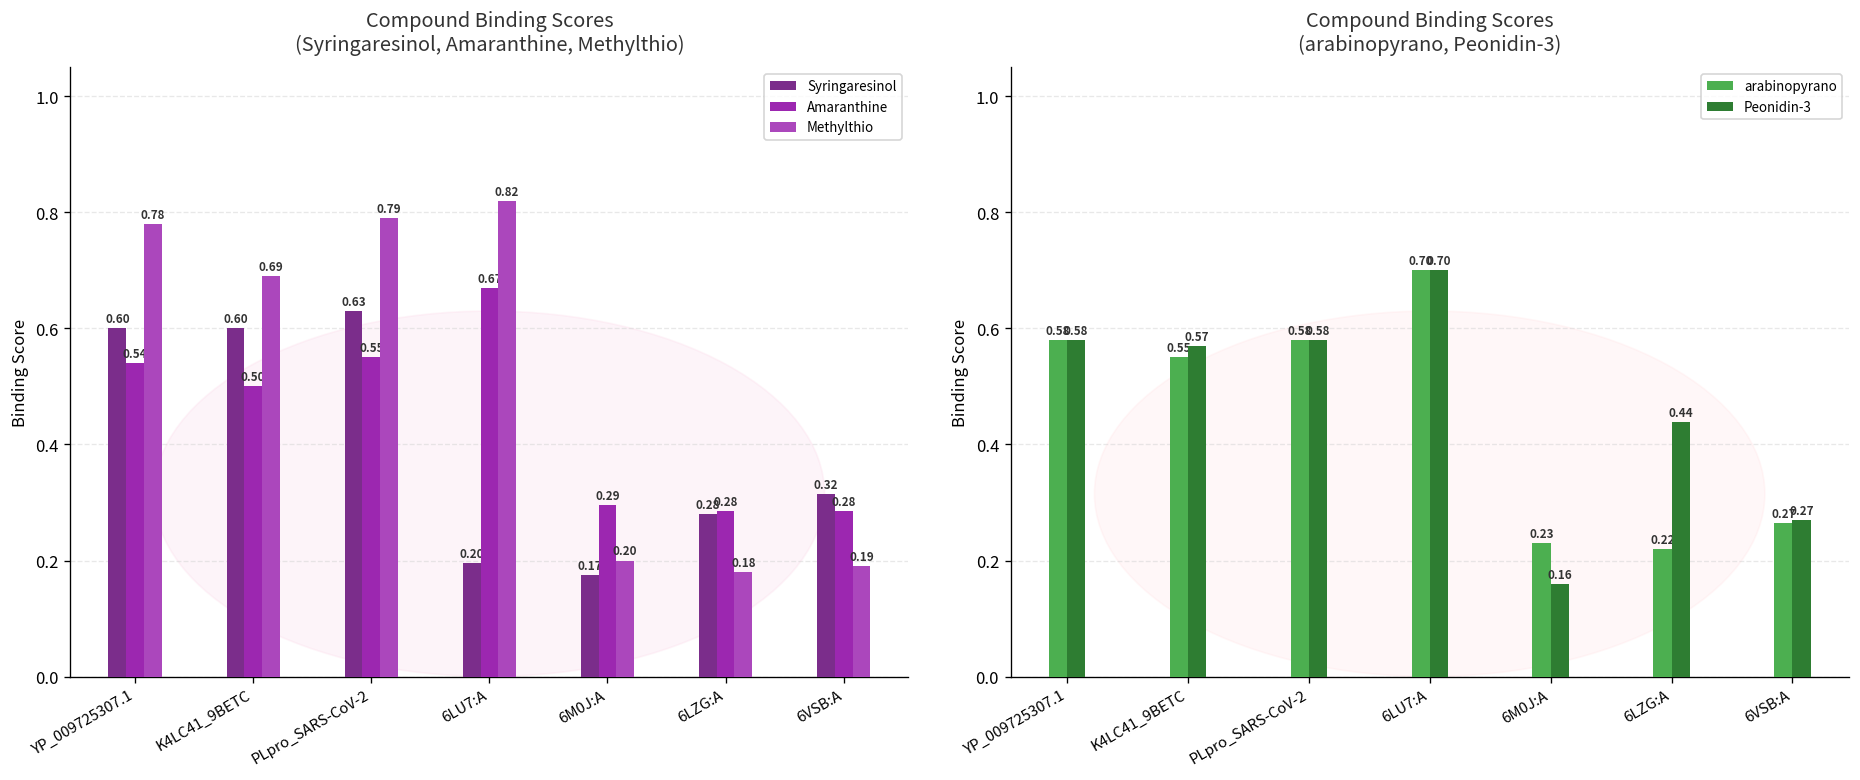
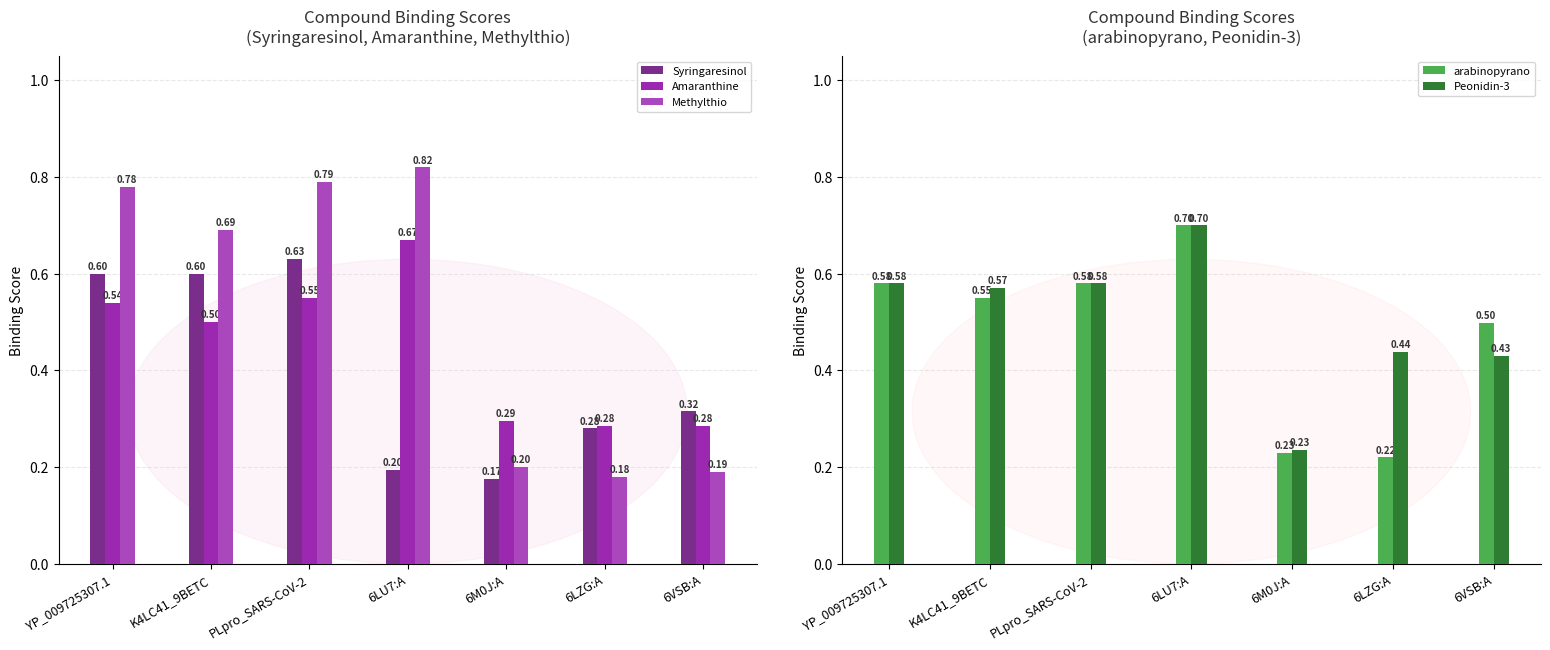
  {
    "Compound Binding Scores (arabinopyrano, Peonidin-3)": {
      "arabinopyrano": {
        "K4LC41_9BETC": 0.55,
        "6M0J:A": 0.23,
        "6LZG:A": 0.22,
-       "6VSB:A": 0.27
+       "6VSB:A": 0.50
      },
      "Peonidin-3": {
        "K4LC41_9BETC": 0.57,
-       "6M0J:A": 0.16,
+       "6M0J:A": 0.23,
        "6LZG:A": 0.44,
-       "6VSB:A": 0.27
+       "6VSB:A": 0.43
      }
    }
  }
